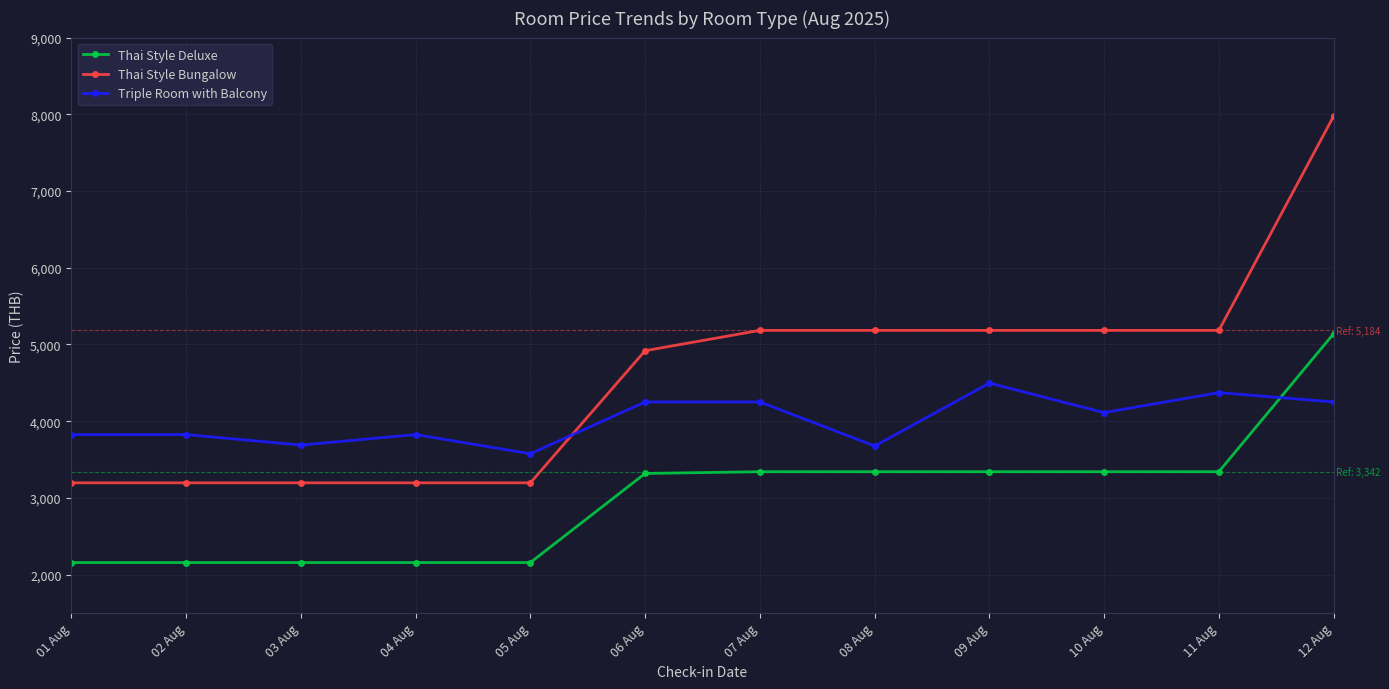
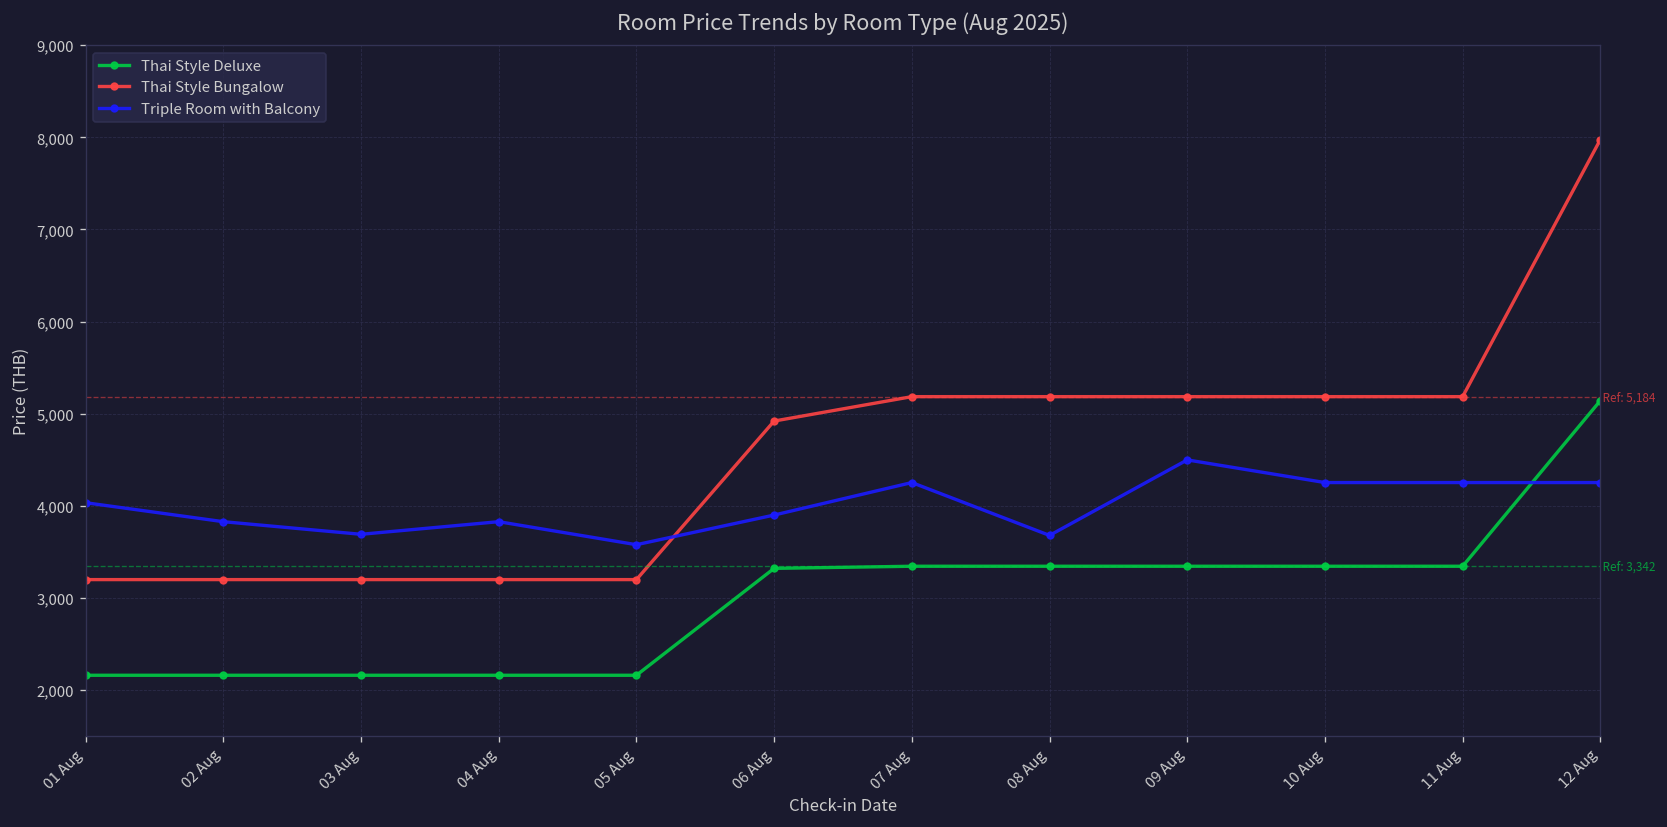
  {
    "Thai Style Deluxe": {
      "01 Aug": "2,200",
      "02 Aug": "2,200",
      "03 Aug": "2,200",
      "04 Aug": "2,200",
      "05 Aug": "2,200",
      "06 Aug": "3,300",
      "07 Aug": "3,300",
      "08 Aug": "3,300",
      "09 Aug": "3,300",
      "10 Aug": "3,300",
      "11 Aug": "3,300"
    },
    "Thai Style Bungalow": {
      "01 Aug": "3,200",
      "02 Aug": "3,200",
      "03 Aug": "3,200",
      "04 Aug": "3,200",
      "05 Aug": "3,200",
      "06 Aug": "4,900",
      "07 Aug": "5,200",
      "08 Aug": "5,200",
      "09 Aug": "5,200",
      "10 Aug": "5,200",
      "11 Aug": "5,200",
      "12 Aug": "8,000"
    },
    "Triple Room with Balcony": {
-     "01 Aug": "3,800",
+     "01 Aug": "4,000",
      "02 Aug": "3,800",
      "03 Aug": "3,700",
      "04 Aug": "3,800",
      "05 Aug": "3,600",
-     "06 Aug": "4,300",
+     "06 Aug": "3,900",
      "07 Aug": "4,300",
      "08 Aug": "3,700",
      "09 Aug": "4,500",
-     "10 Aug": "4,100",
-     "11 Aug": "4,400",
+     "10 Aug": "4,300",
+     "11 Aug": "4,300",
      "12 Aug": "4,300"
    }
  }
